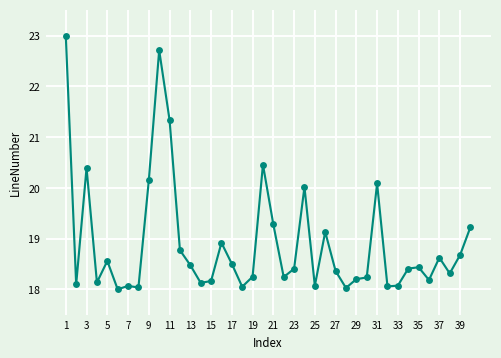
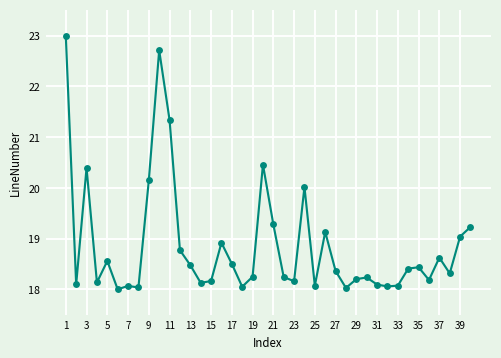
  {
    "1": 23.0,
    "3": 20.4,
    "5": 18.6,
    "7": 18.1,
    "9": 20.1,
    "11": 21.3,
    "13": 18.5,
    "15": 18.2,
    "17": 18.5,
    "19": 18.2,
    "21": 19.3,
-   "23": 18.4,
+   "23": 18.2,
    "25": 18.1,
    "27": 18.4,
    "29": 18.2,
-   "31": 20.1,
+   "31": 18.1,
    "33": 18.1,
    "35": 18.4,
    "37": 18.6,
-   "39": 18.7
+   "39": 19.0
  }
